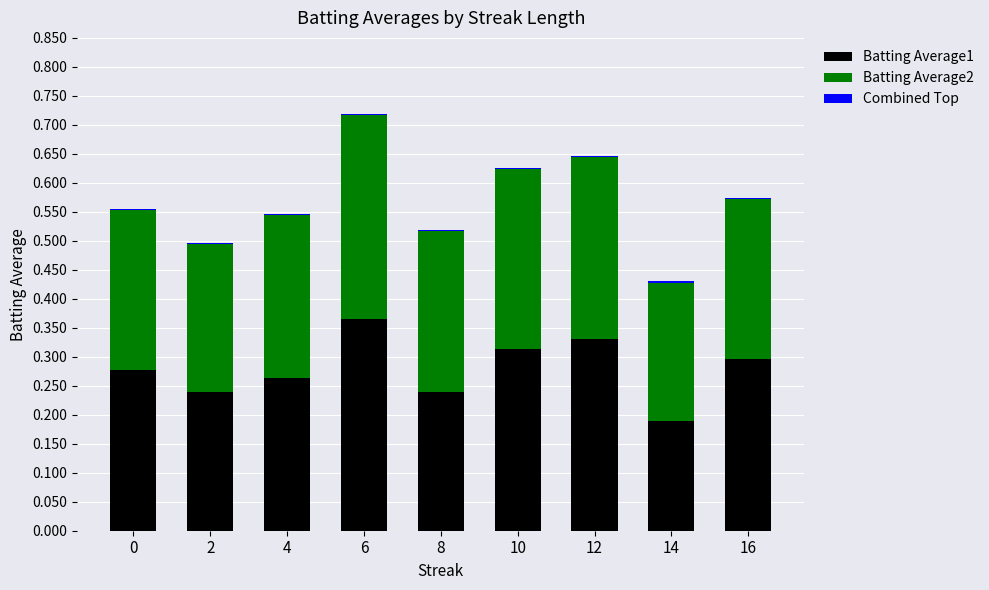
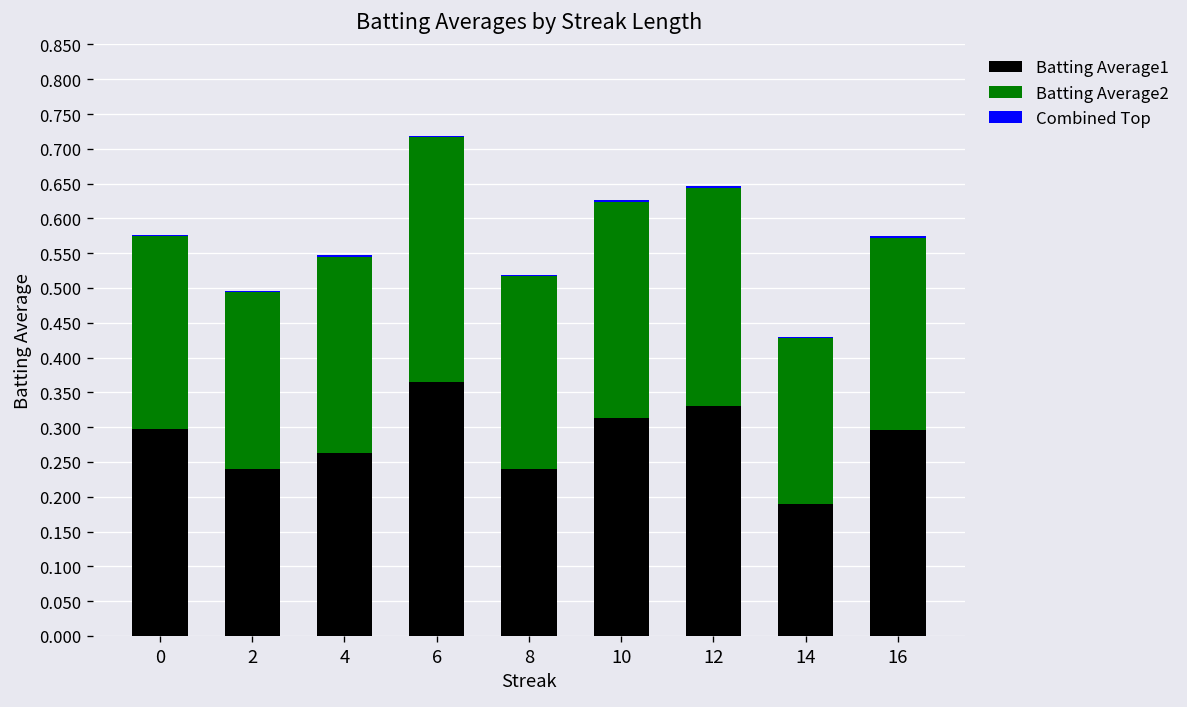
  {
    "Batting Average1": {
-     "0": 0.28,
+     "0": 0.30,
      "2": 0.24,
      "4": 0.26,
      "6": 0.37,
      "8": 0.24,
      "10": 0.31,
      "12": 0.33,
      "14": 0.19,
      "16": 0.30
    },
    "Batting Average2": {
      "0": 0.28,
      "2": 0.25,
      "4": 0.28,
      "6": 0.35,
      "8": 0.28,
      "10": 0.31,
      "12": 0.31,
      "14": 0.24,
      "16": 0.28
    }
  }
